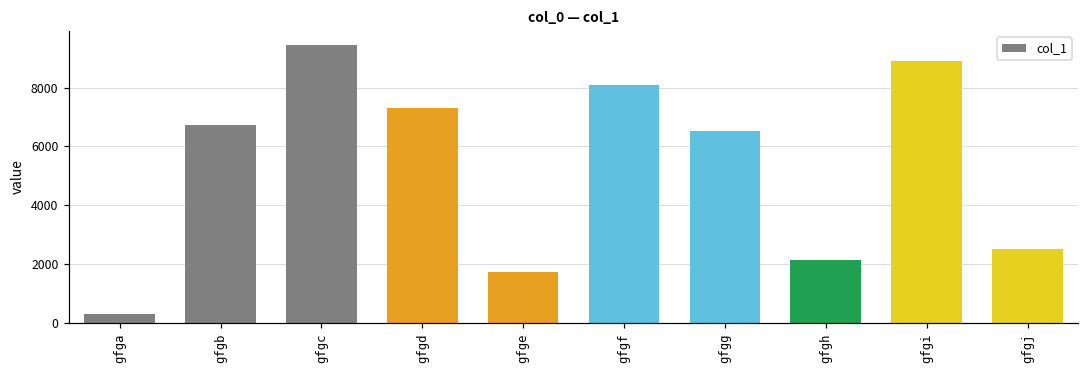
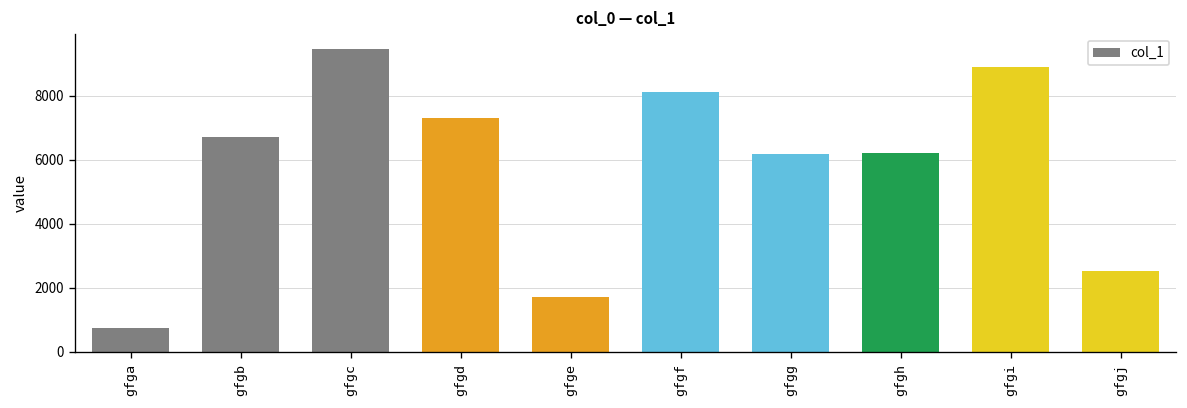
  {
-   "gfga": 300,
+   "gfga": 700,
    "gfgb": 6700,
    "gfgc": 9500,
    "gfgd": 7300,
    "gfge": 1700,
    "gfgf": 8100,
-   "gfgg": 6500,
-   "gfgh": 2100,
+   "gfgg": 6200,
+   "gfgh": 6200,
    "gfgi": 8900,
    "gfgj": 2500
  }
